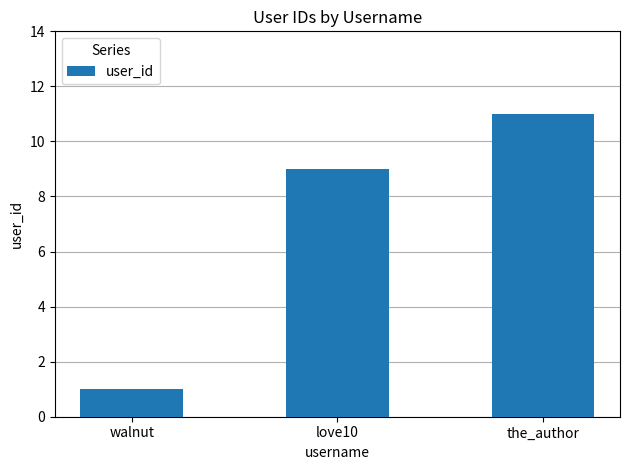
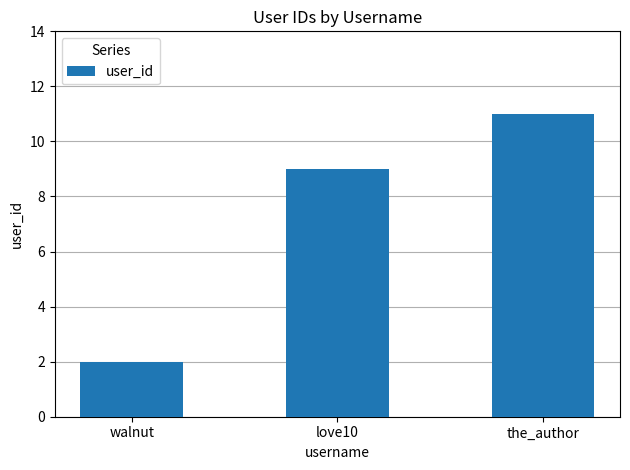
  {
-   "walnut": 1,
+   "walnut": 2,
    "love10": 9,
    "the_author": 11
  }
